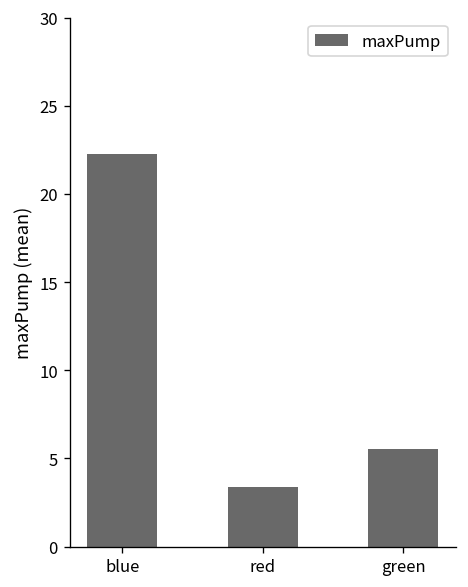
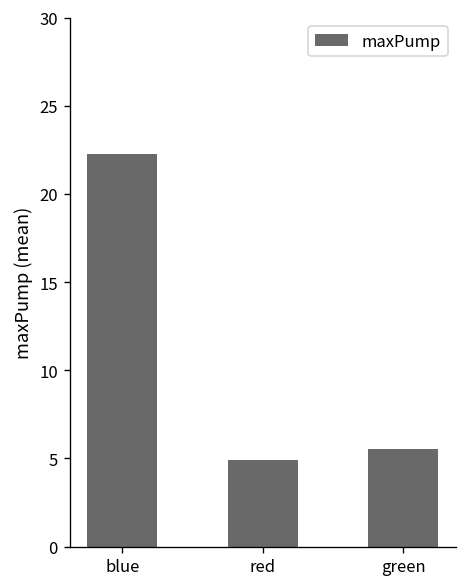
  {
    "blue": 22.2,
-   "red": 3.4,
+   "red": 4.9,
    "green": 5.5
  }
